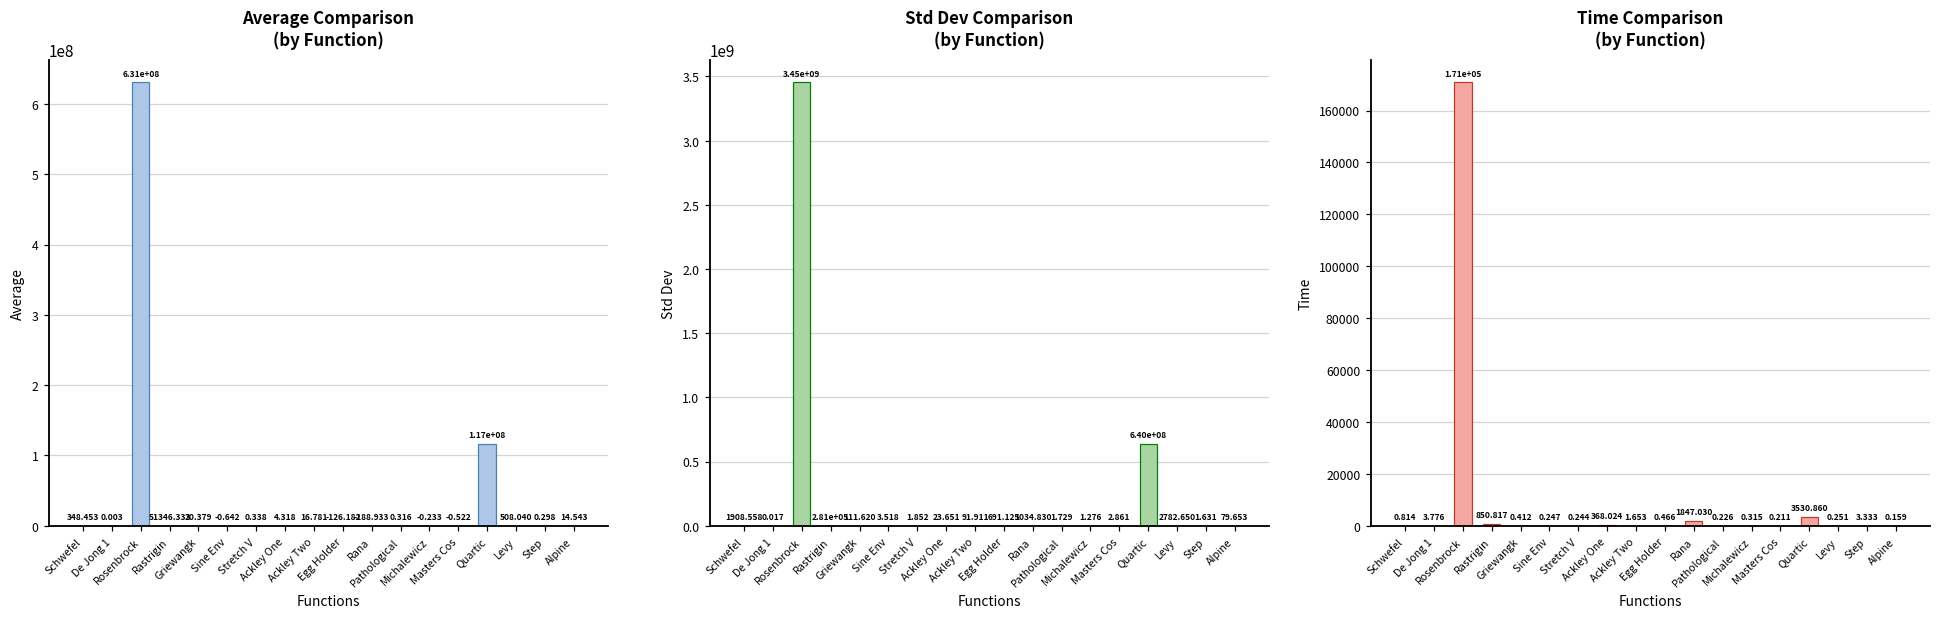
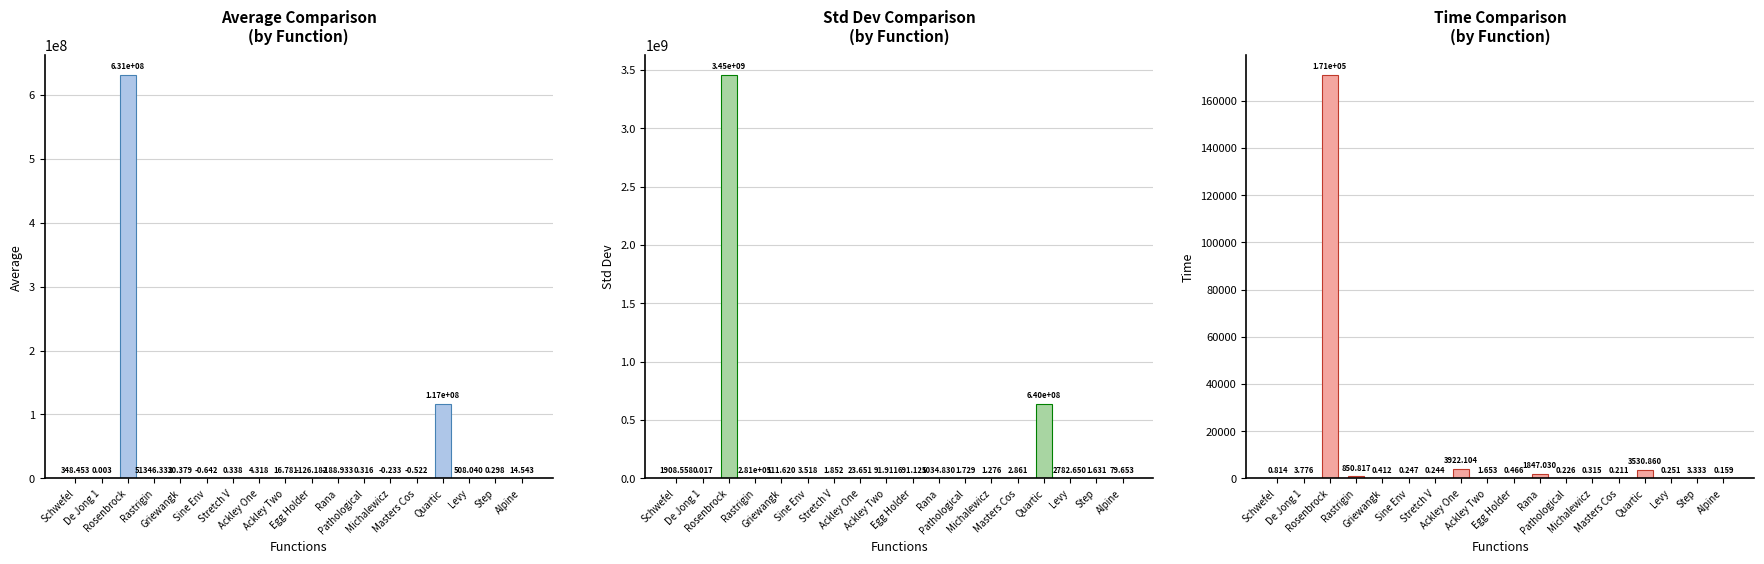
  {
    "Average Comparison (by Function)": {
      "Schwefel": 348.453,
      "De Jong 1": 0.003,
      "Rastrigin": 51346.333,
      "Sine Env": -0.642,
      "Stretch V": 0.338,
      "Ackley One": 4.318,
      "Ackley Two": 16.781,
      "Pathological": 0.316,
      "Michalewicz": -0.233,
      "Masters Cos": -0.522,
      "Levy": 508.040,
      "Step": 0.298,
      "Alpine": 14.543
    },
    "Std Dev Comparison (by Function)": {
      "Schwefel": 1908.558,
      "De Jong 1": 0.017,
      "Sine Env": 3.518,
      "Stretch V": 1.852,
      "Ackley One": 23.651,
      "Ackley Two": 91.911,
      "Pathological": 1.729,
      "Michalewicz": 1.276,
      "Masters Cos": 2.861,
      "Levy": 2782.650,
      "Step": 1.631,
      "Alpine": 79.653
    },
    "Time Comparison (by Function)": {
      "Schwefel": 0.814,
      "De Jong 1": 3.776,
      "Rastrigin": 850.817,
      "Griewangk": 0.412,
      "Sine Env": 0.247,
      "Stretch V": 0.244,
-     "Ackley One": 368.024,
+     "Ackley One": 3922.104,
      "Ackley Two": 1.653,
      "Egg Holder": 0.466,
      "Rana": 1847.030,
      "Pathological": 0.226,
      "Michalewicz": 0.315,
      "Masters Cos": 0.211,
      "Quartic": 3530.860,
      "Levy": 0.251,
      "Step": 3.333,
      "Alpine": 0.159
    }
  }
